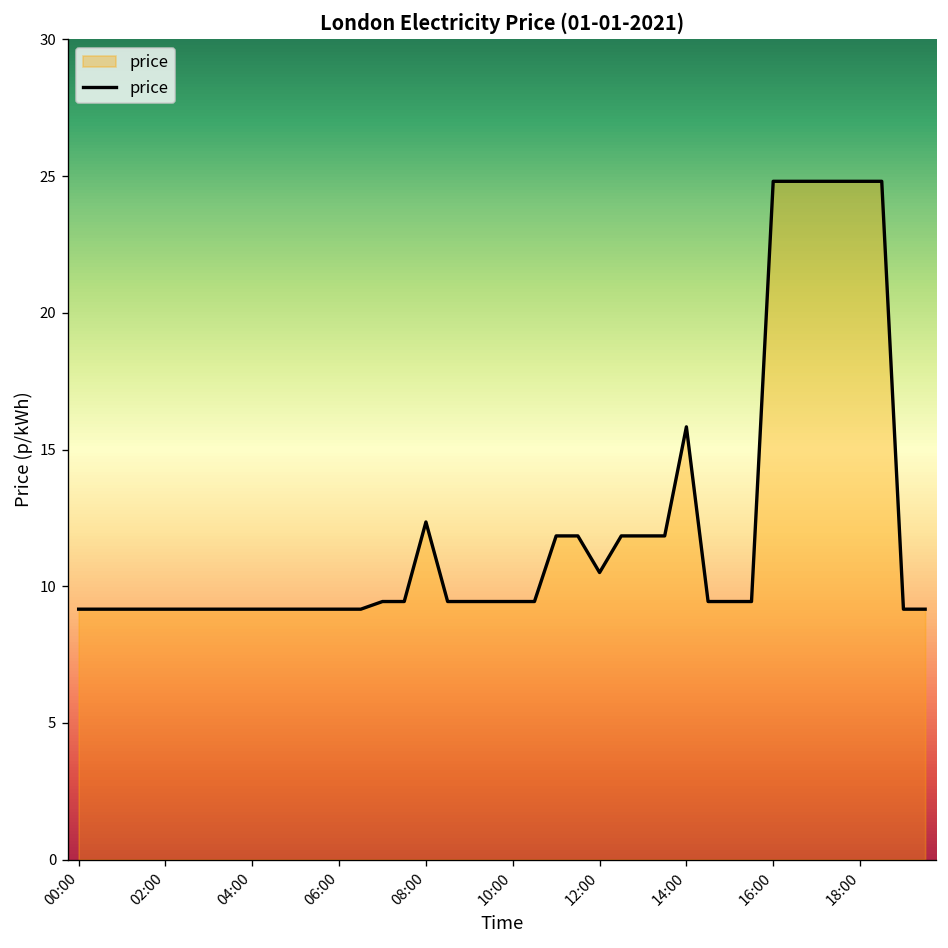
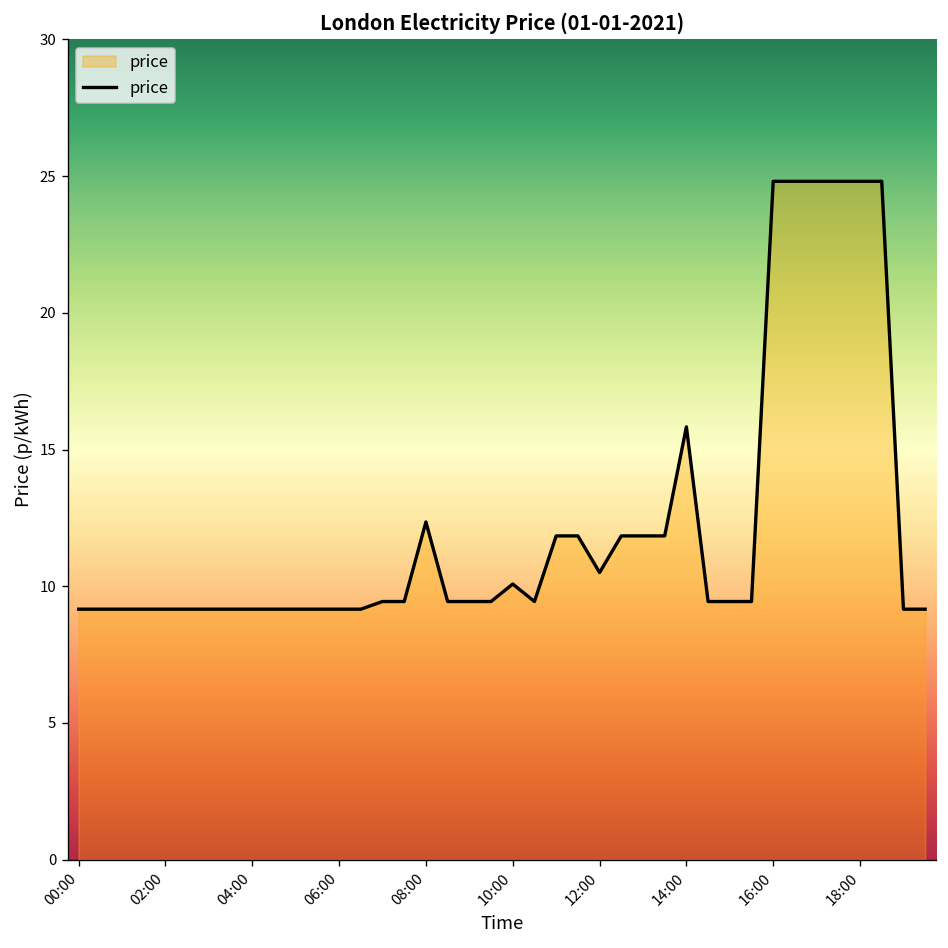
  {
    "00:00": 9.2,
    "02:00": 9.2,
    "04:00": 9.2,
    "06:00": 9.2,
    "08:00": 12.4,
-   "10:00": 9.4,
+   "10:00": 10.1,
    "12:00": 10.5,
    "14:00": 15.8,
    "16:00": 24.8,
    "18:00": 24.8
  }
